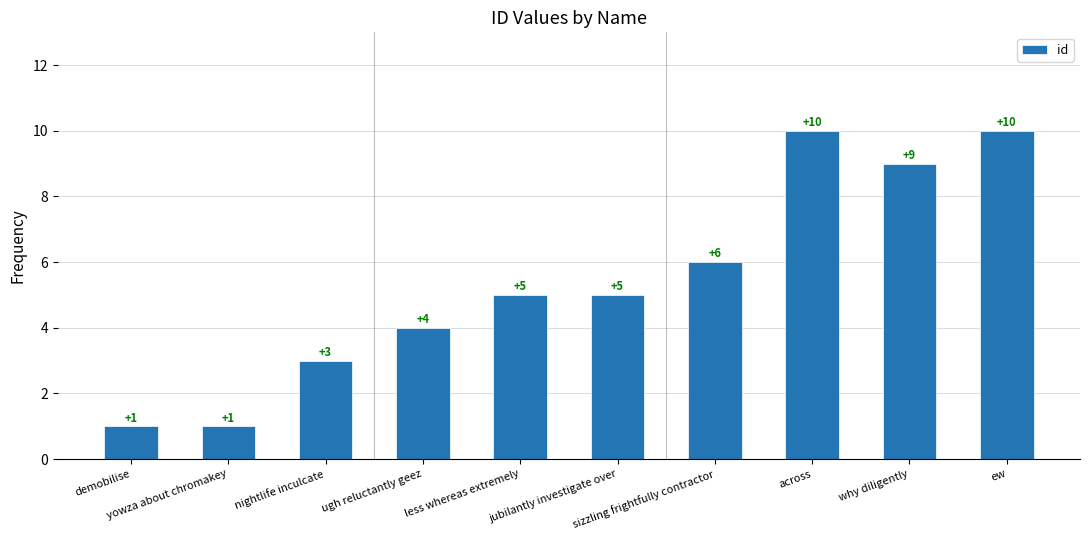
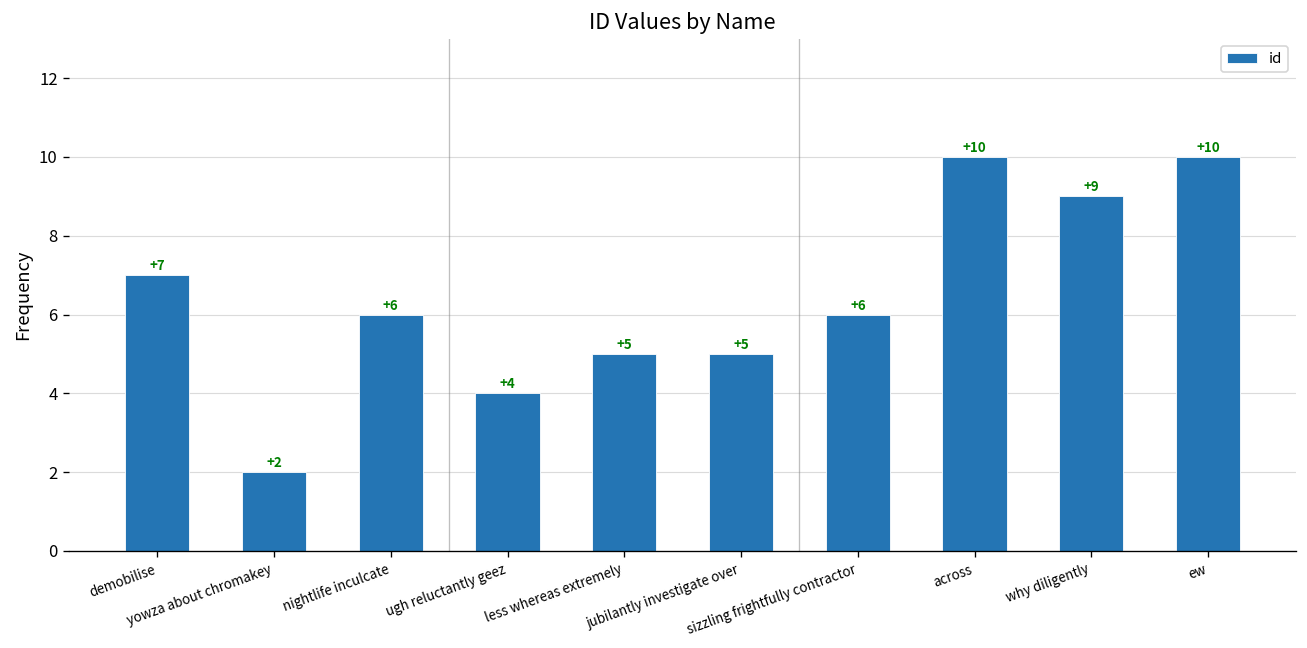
  {
-   "demobilise": "+1",
-   "yowza about chromakey": "+1",
-   "nightlife inculcate": "+3",
+   "demobilise": "+7",
+   "yowza about chromakey": "+2",
+   "nightlife inculcate": "+6",
    "ugh reluctantly geez": "+4",
    "less whereas extremely": "+5",
    "jubilantly investigate over": "+5",
    "sizzling frightfully contractor": "+6",
    "across": "+10",
    "why diligently": "+9",
    "ew": "+10"
  }
